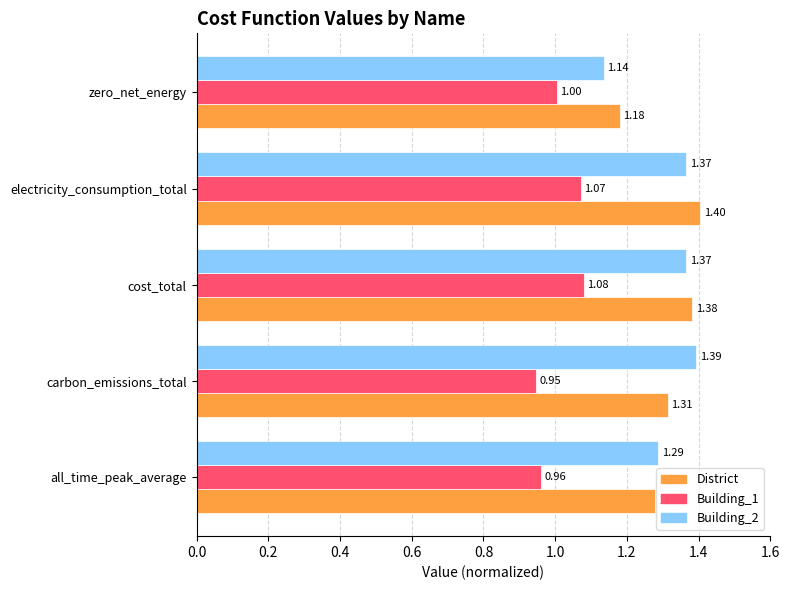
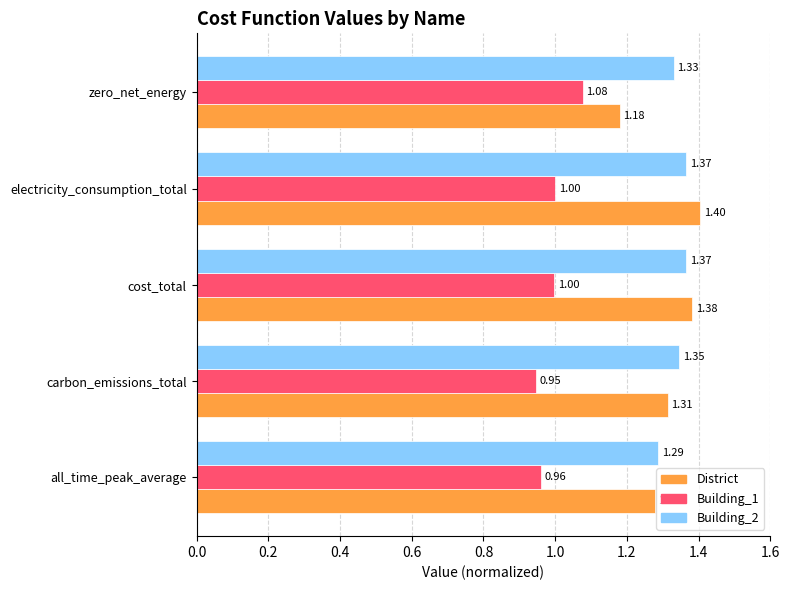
  {
    "District": {
      "zero_net_energy": 1.18,
      "electricity_consumption_total": 1.40,
      "cost_total": 1.38,
      "carbon_emissions_total": 1.31
    },
    "Building_1": {
-     "zero_net_energy": 1.00,
-     "electricity_consumption_total": 1.07,
-     "cost_total": 1.08,
+     "zero_net_energy": 1.08,
+     "electricity_consumption_total": 1.00,
+     "cost_total": 1.00,
      "carbon_emissions_total": 0.95,
      "all_time_peak_average": 0.96
    },
    "Building_2": {
-     "zero_net_energy": 1.14,
+     "zero_net_energy": 1.33,
      "electricity_consumption_total": 1.37,
      "cost_total": 1.37,
-     "carbon_emissions_total": 1.39,
+     "carbon_emissions_total": 1.35,
      "all_time_peak_average": 1.29
    }
  }
